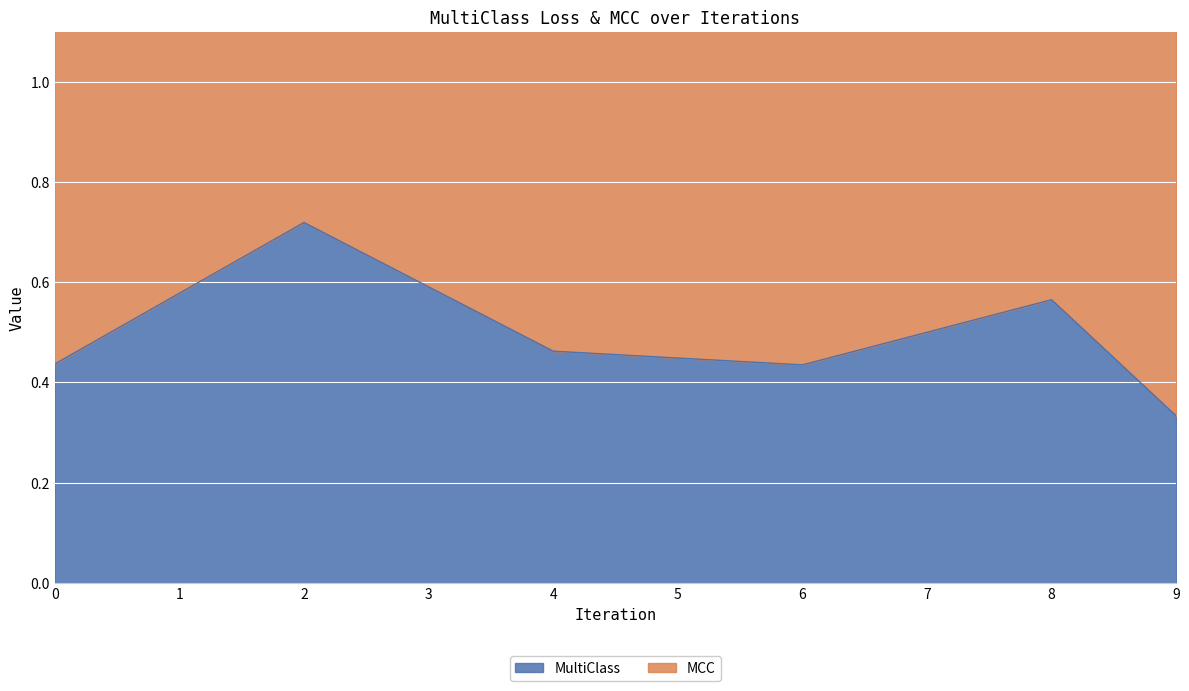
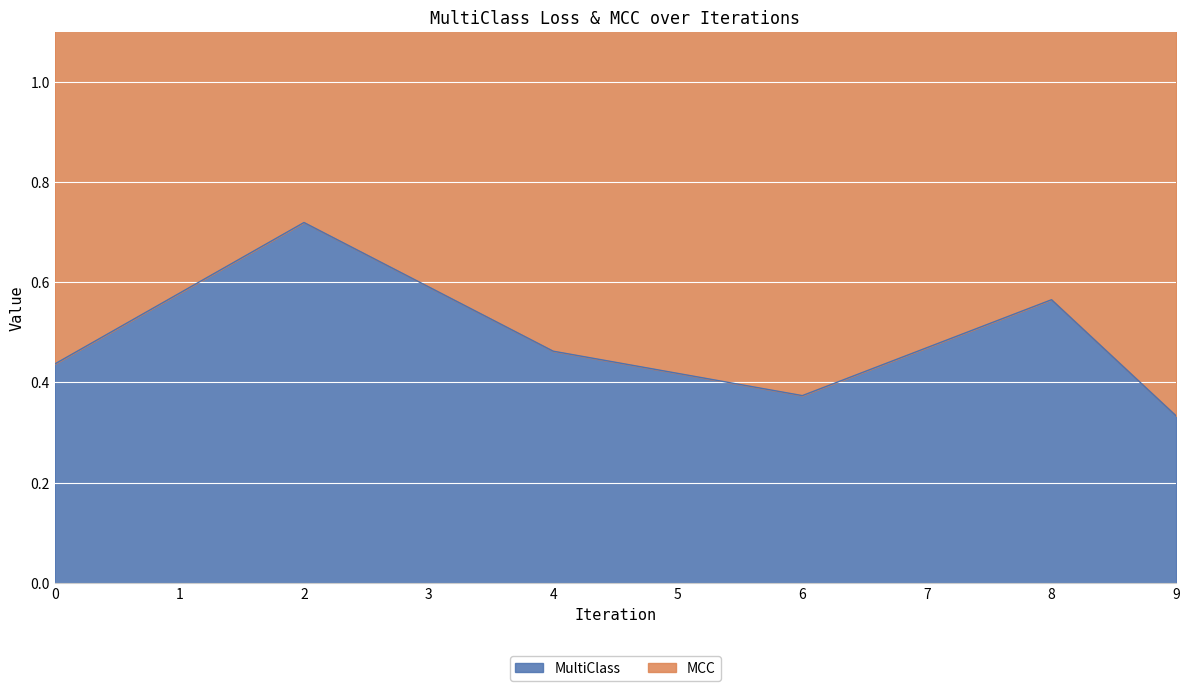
  {
    "MultiClass": {
      "0": 0.44,
      "2": 0.72,
      "4": 0.46,
-     "6": 0.44,
+     "6": 0.37,
      "8": 0.57,
      "9": 0.33
    }
  }
